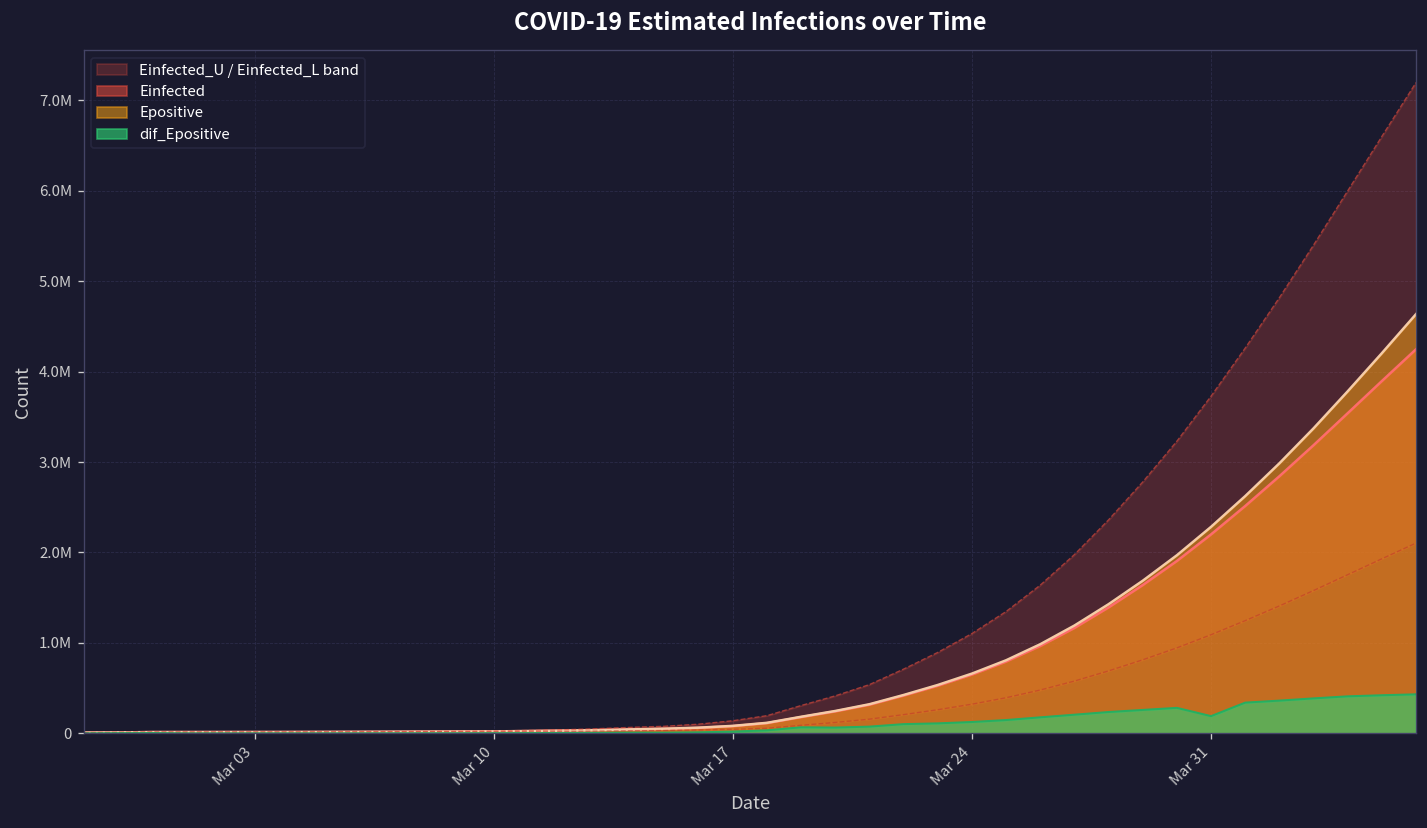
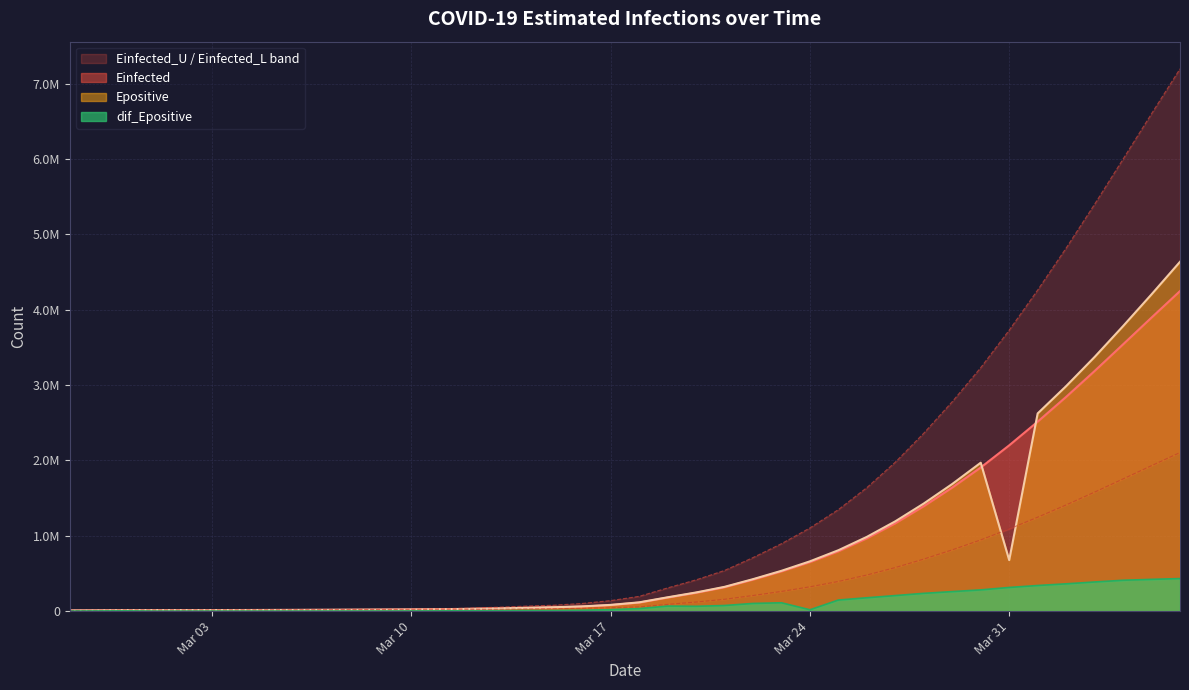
  {
    "Epositive": {
-     "Mar 31": 2300000
+     "Mar 31": 700000
    },
    "dif_Epositive": {
-     "Mar 24": 100000,
-     "Mar 31": 200000
+     "Mar 24": 0,
+     "Mar 31": 300000
    }
  }
